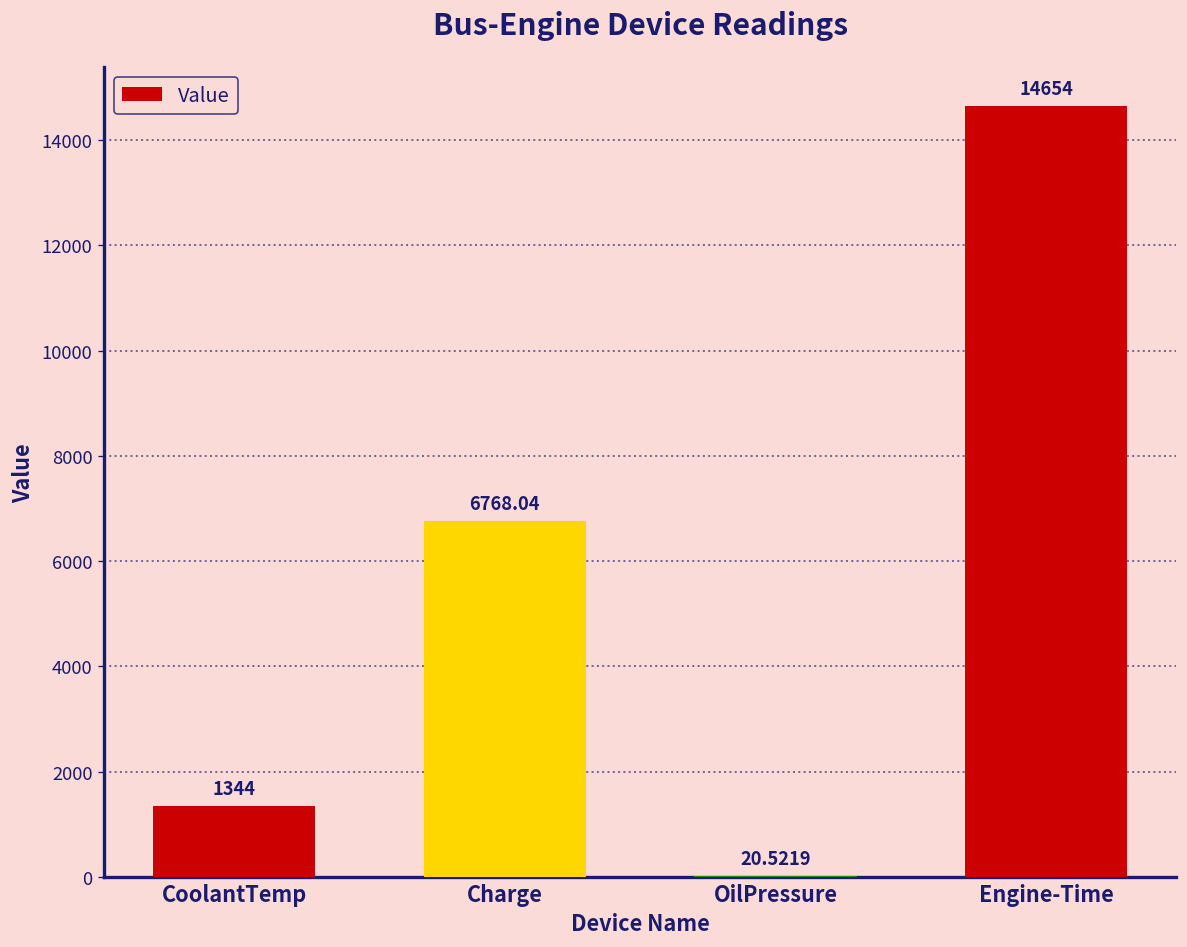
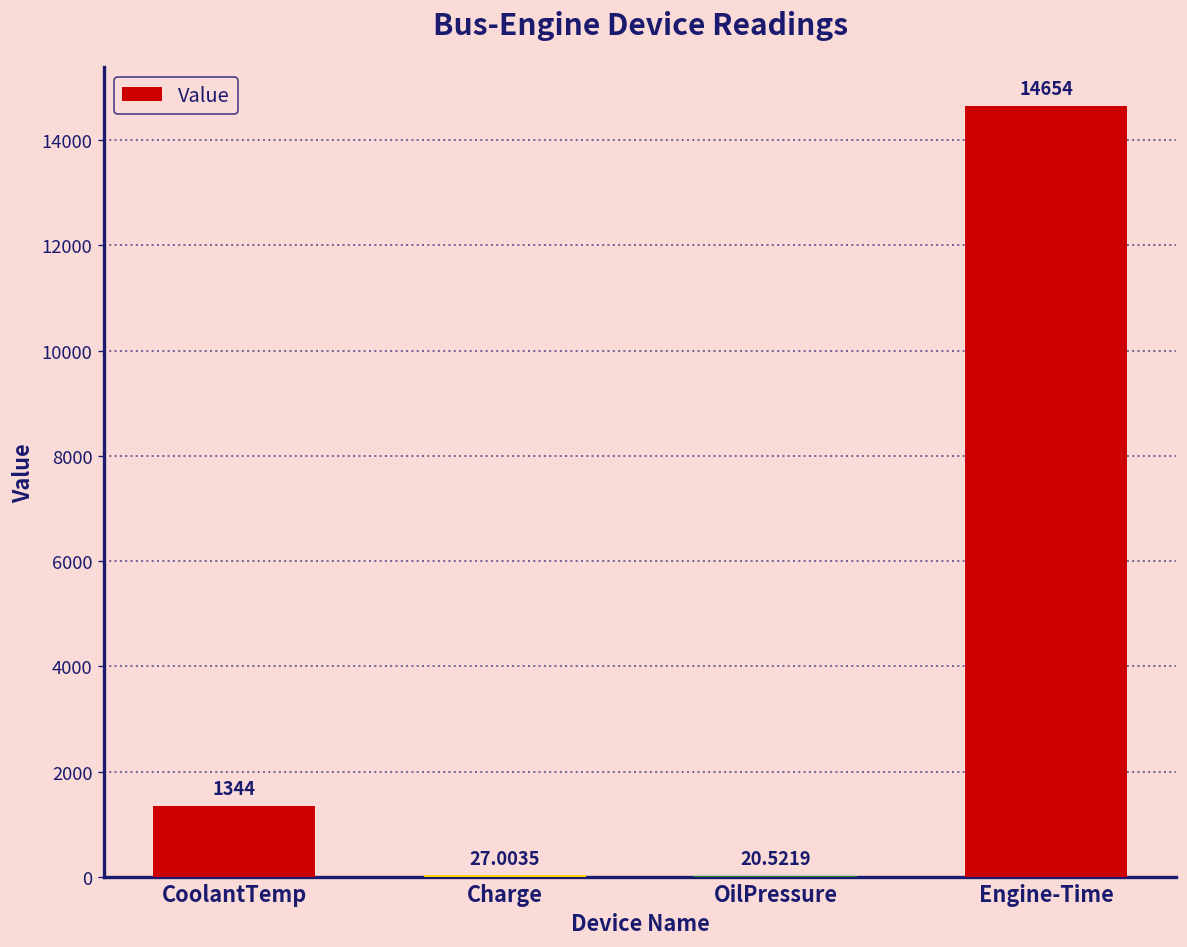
  {
    "CoolantTemp": 1344,
-   "Charge": 6768.04,
+   "Charge": 27.0035,
    "OilPressure": 20.5219,
    "Engine-Time": 14654
  }
